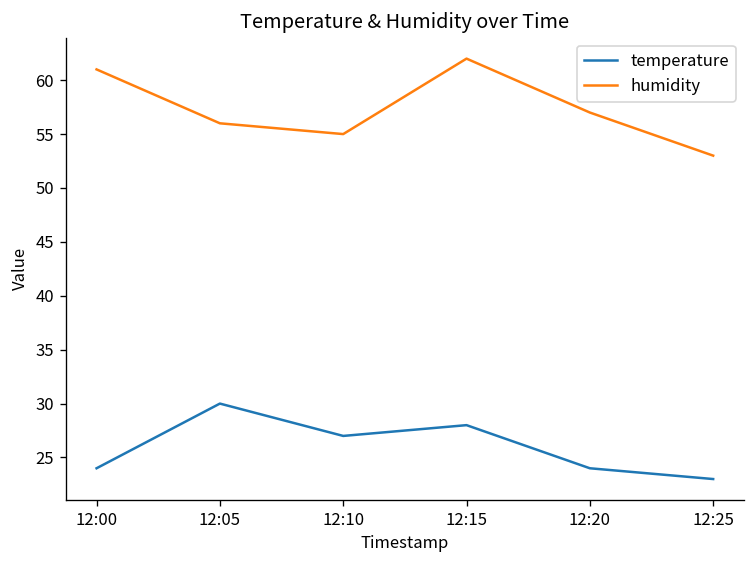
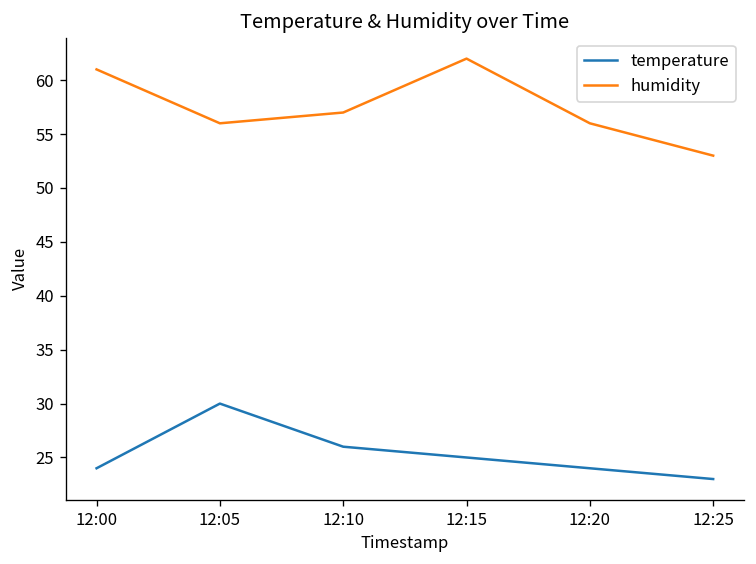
  {
    "temperature": {
      "12:00": 24,
      "12:05": 30,
-     "12:10": 27,
-     "12:15": 28,
+     "12:10": 26,
+     "12:15": 25,
      "12:20": 24,
      "12:25": 23
    },
    "humidity": {
      "12:00": 61,
      "12:05": 56,
-     "12:10": 55,
+     "12:10": 57,
      "12:15": 62,
-     "12:20": 57,
+     "12:20": 56,
      "12:25": 53
    }
  }
